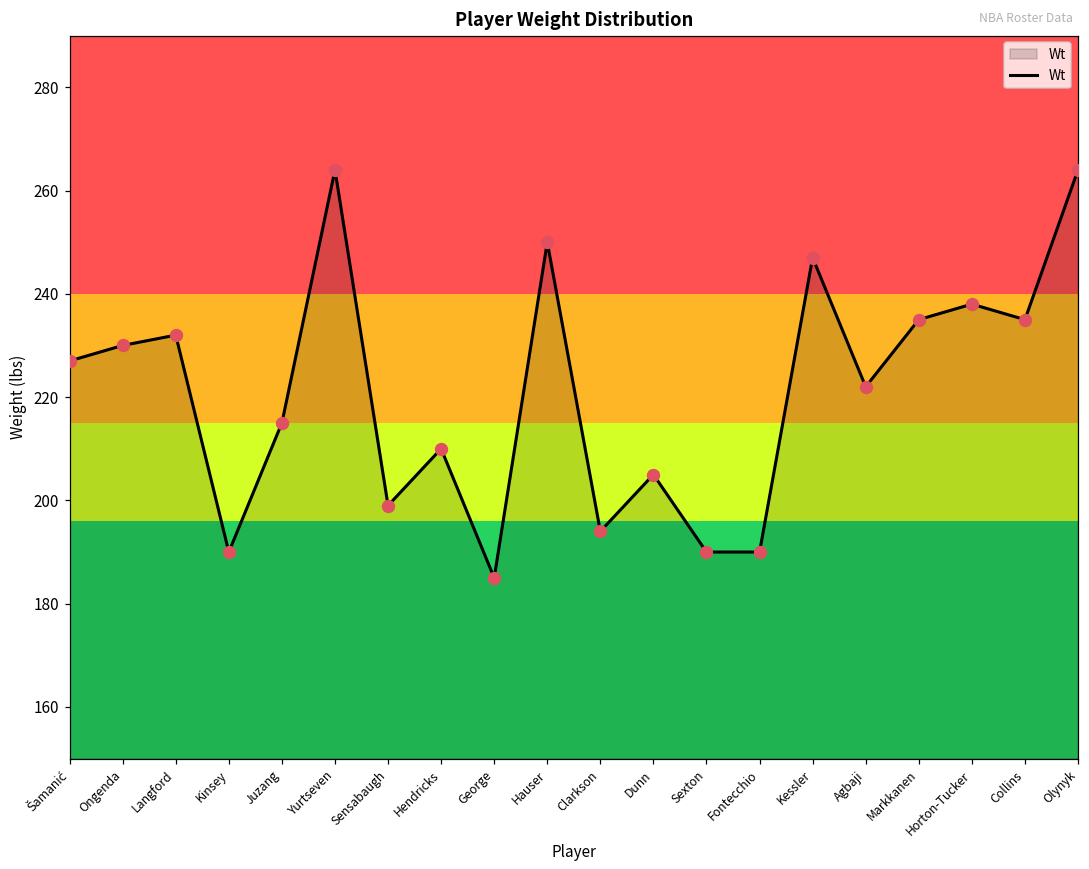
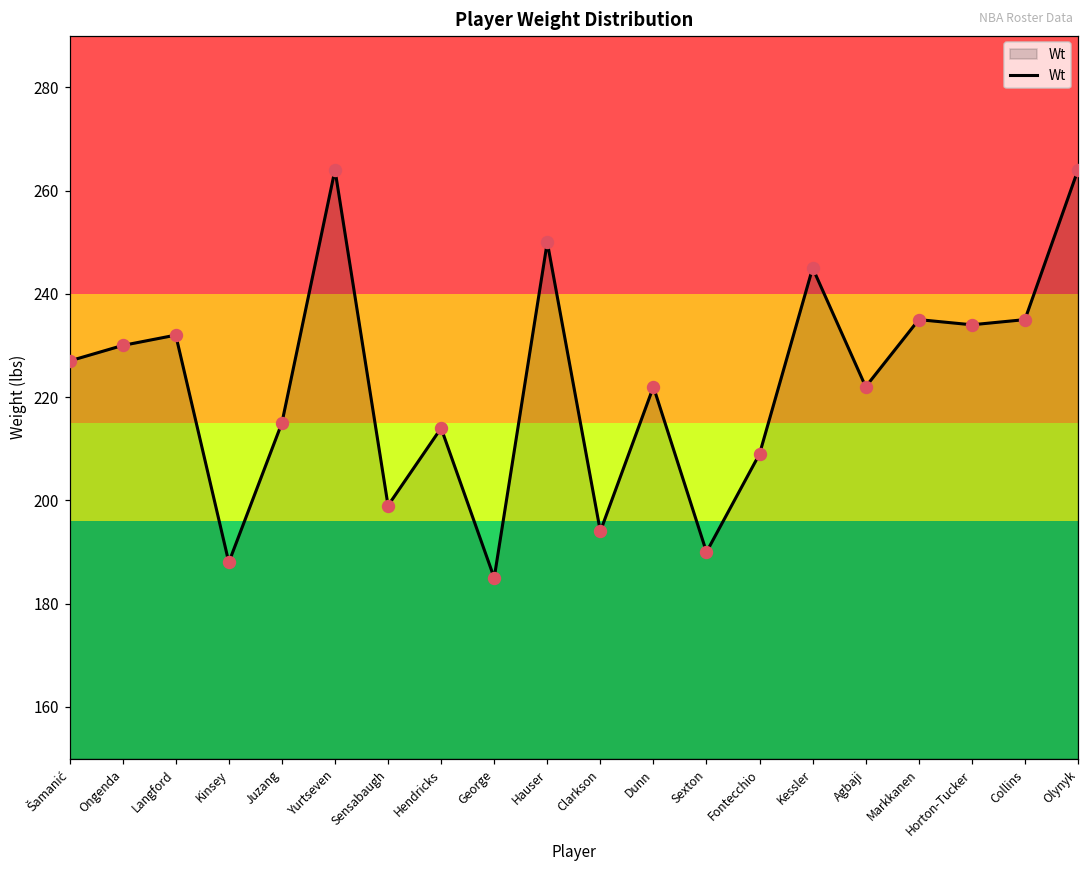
  {
    "Šamanić": 227,
    "Ongenda": 230,
    "Langford": 232,
-   "Kinsey": 190,
+   "Kinsey": 188,
    "Juzang": 215,
    "Yurtseven": 264,
    "Sensabaugh": 199,
-   "Hendricks": 210,
+   "Hendricks": 214,
    "George": 185,
    "Hauser": 250,
    "Clarkson": 194,
-   "Dunn": 205,
+   "Dunn": 222,
    "Sexton": 190,
-   "Fontecchio": 190,
-   "Kessler": 247,
+   "Fontecchio": 209,
+   "Kessler": 245,
    "Agbaji": 222,
    "Markkanen": 235,
-   "Horton-Tucker": 238,
+   "Horton-Tucker": 234,
    "Collins": 235,
    "Olynyk": 264
  }
